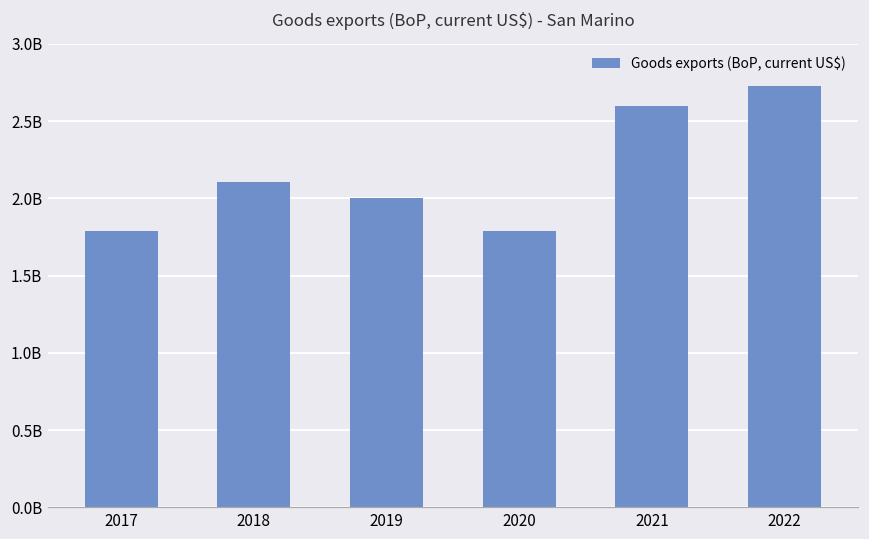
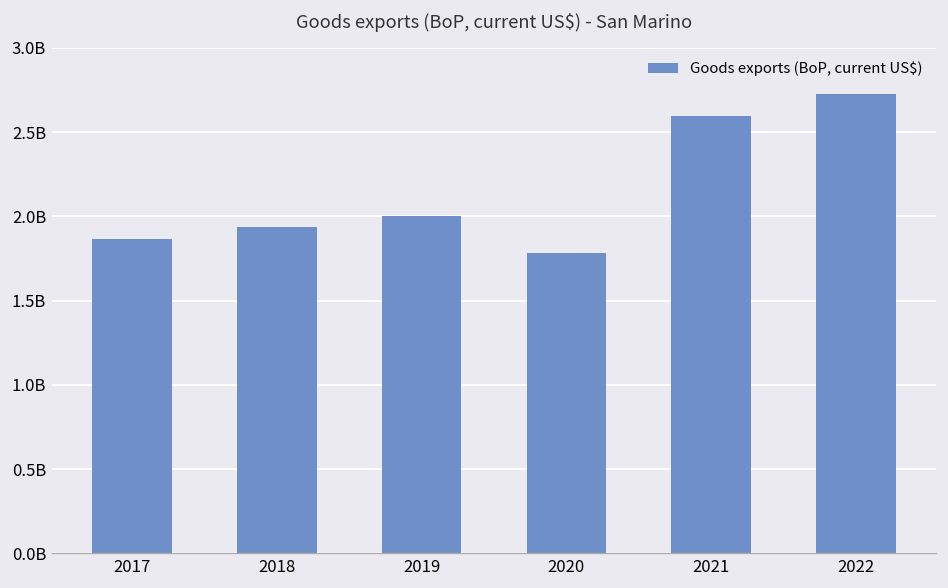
  {
-   "2017": 1790000000,
-   "2018": 2100000000,
+   "2017": 1870000000,
+   "2018": 1940000000,
    "2019": 2000000000,
    "2020": 1790000000,
    "2021": 2600000000,
    "2022": 2730000000
  }
